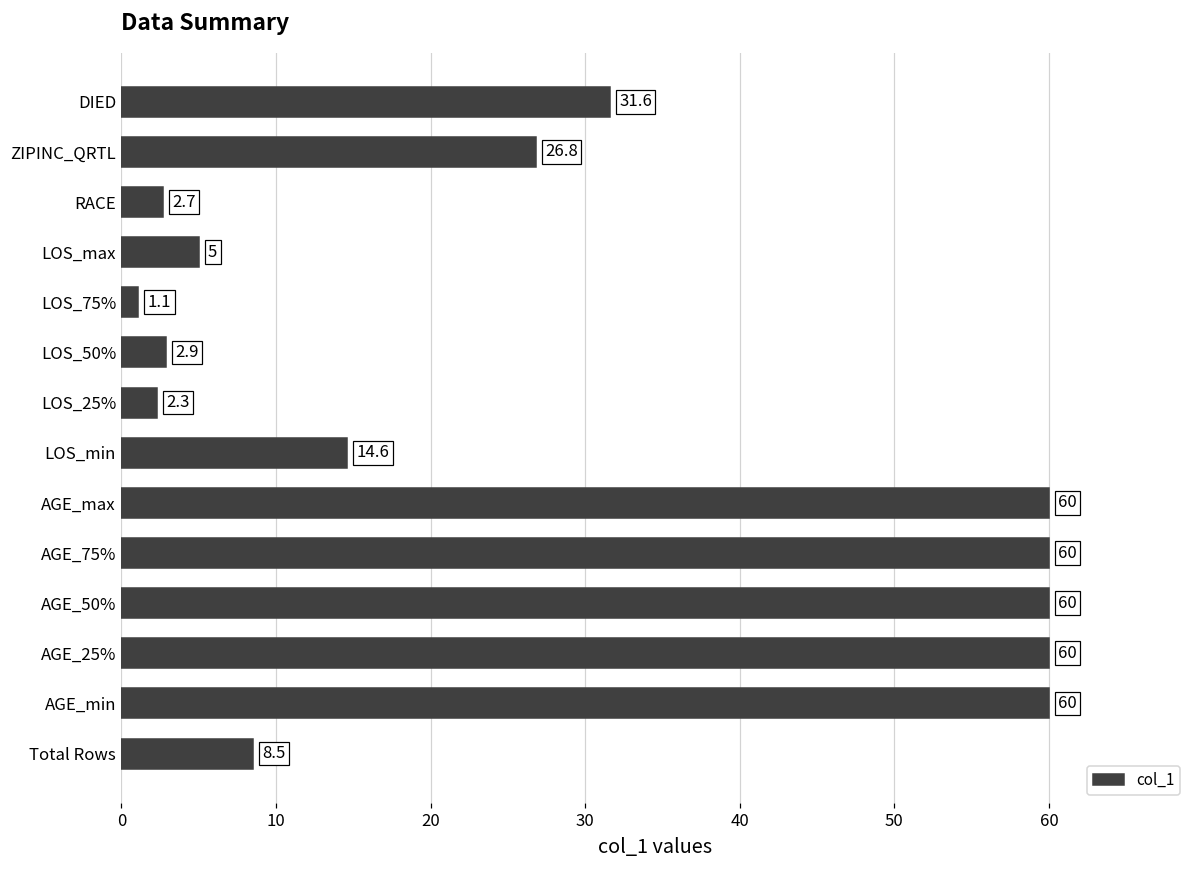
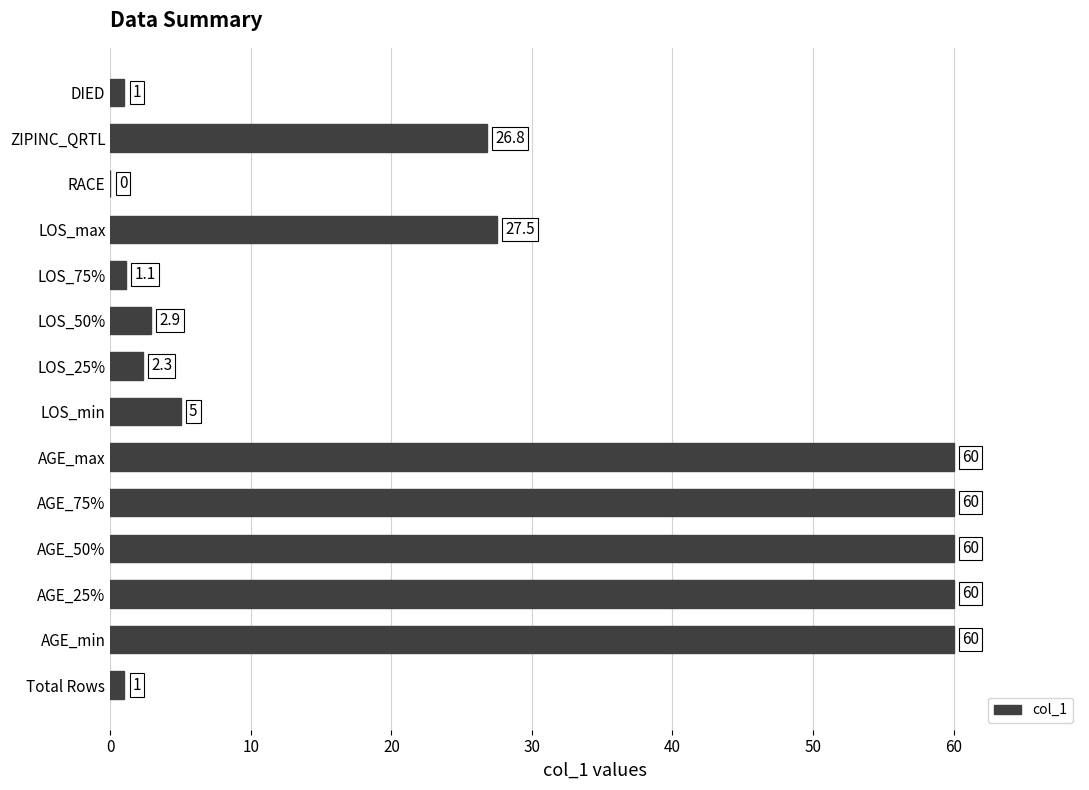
  {
-   "DIED": 31.6,
-   "RACE": 2.7,
-   "LOS_max": 5,
-   "LOS_min": 14.6,
-   "Total Rows": 8.5
+   "DIED": 1,
+   "RACE": 0,
+   "LOS_max": 27.5,
+   "LOS_min": 5,
+   "Total Rows": 1
  }
